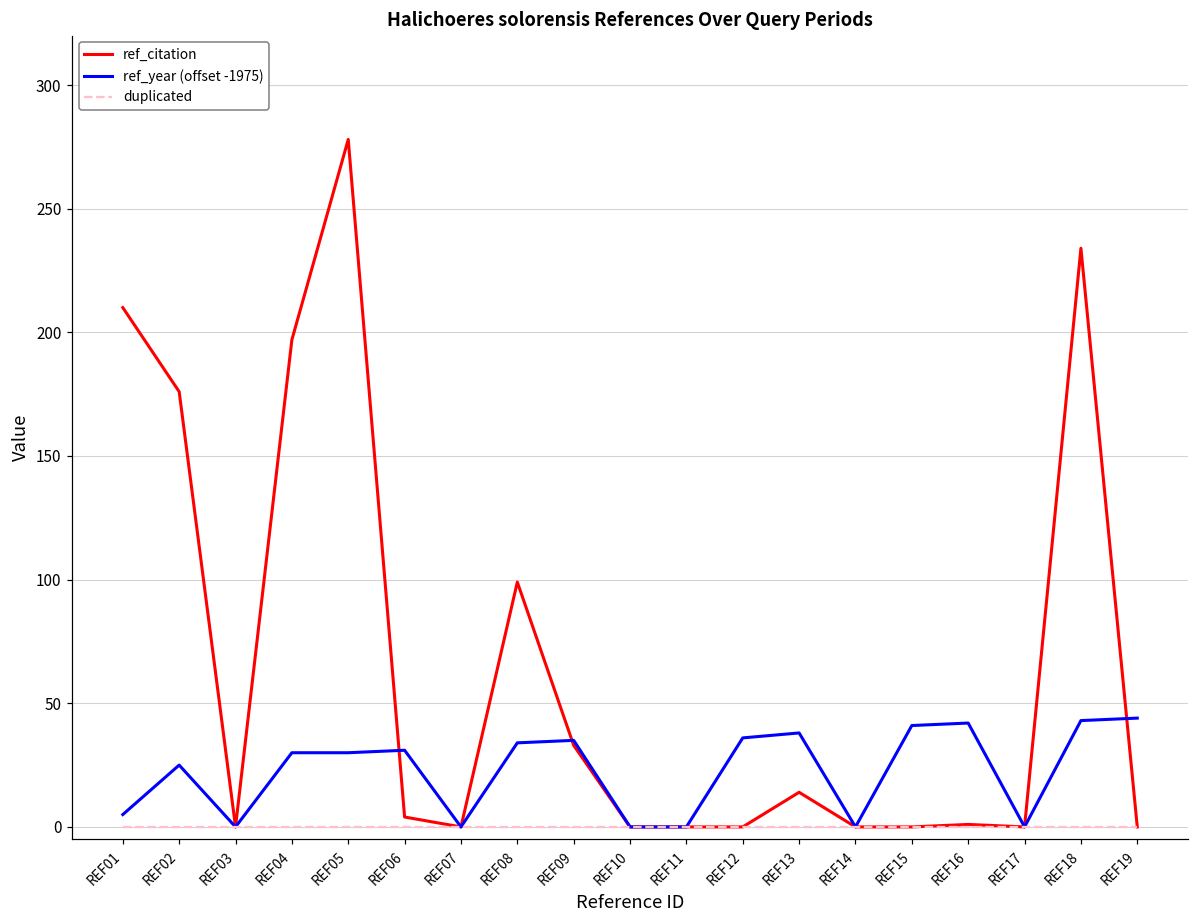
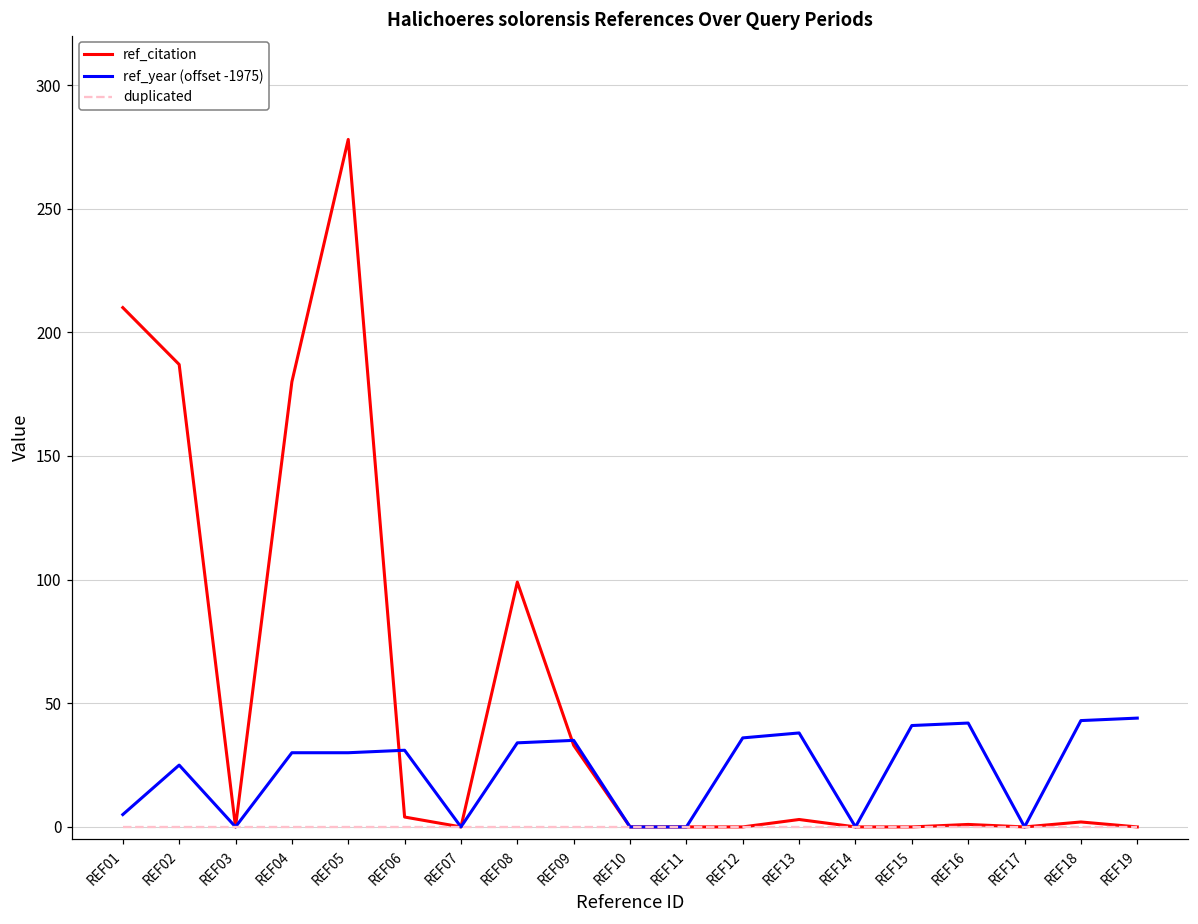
  {
    "ref_citation": {
      "REF01": 210,
-     "REF02": 176,
-     "REF04": 197,
+     "REF02": 187,
+     "REF04": 180,
      "REF05": 278,
      "REF06": 4,
      "REF08": 99,
      "REF09": 33,
-     "REF13": 14,
-     "REF18": 234
+     "REF13": 3,
+     "REF18": 2
    },
    "ref_year (offset -1975)": {
      "REF01": 5,
      "REF02": 25,
      "REF04": 30,
      "REF05": 30,
      "REF06": 31,
      "REF08": 34,
      "REF09": 35,
      "REF12": 36,
      "REF13": 38,
      "REF15": 41,
      "REF16": 42,
      "REF18": 43,
      "REF19": 44
    },
    "duplicated": {
      "REF01": 0,
      "REF02": 0,
      "REF04": 0,
      "REF05": 0,
      "REF06": 0,
      "REF08": 0,
      "REF09": 0,
      "REF13": 0,
      "REF18": 0
    }
  }
